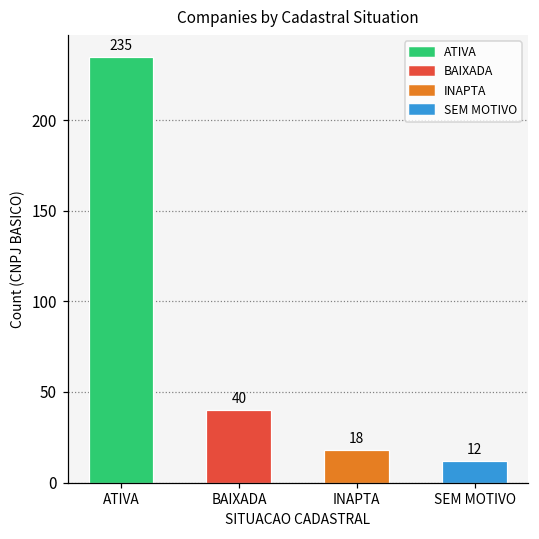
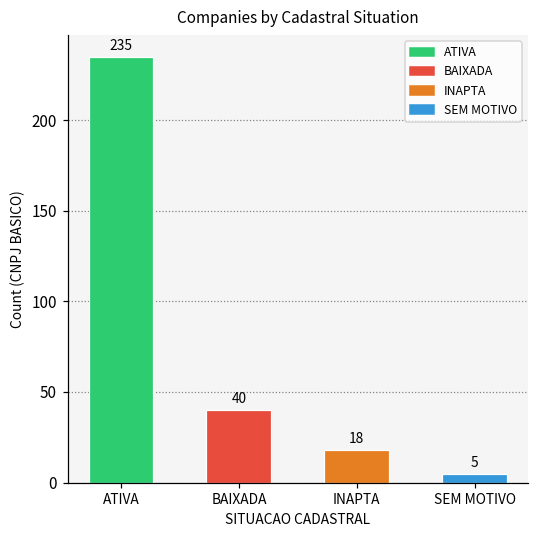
  {
    "ATIVA": 235,
    "BAIXADA": 40,
    "INAPTA": 18,
-   "SEM MOTIVO": 12
+   "SEM MOTIVO": 5
  }
